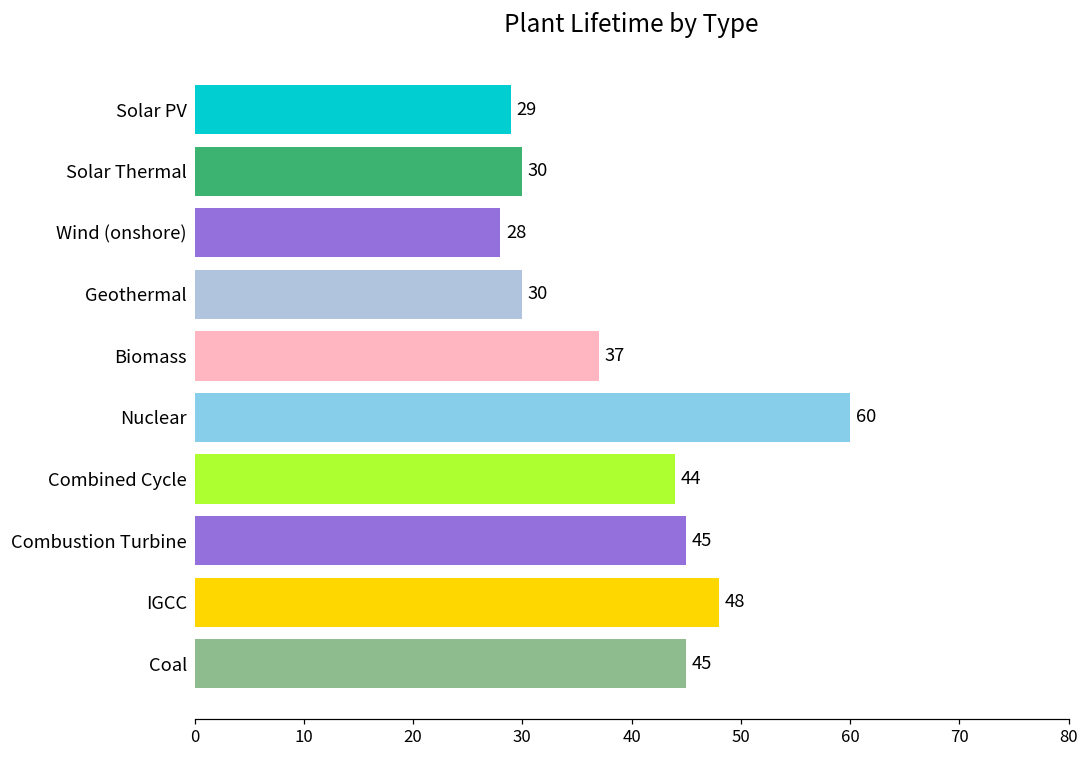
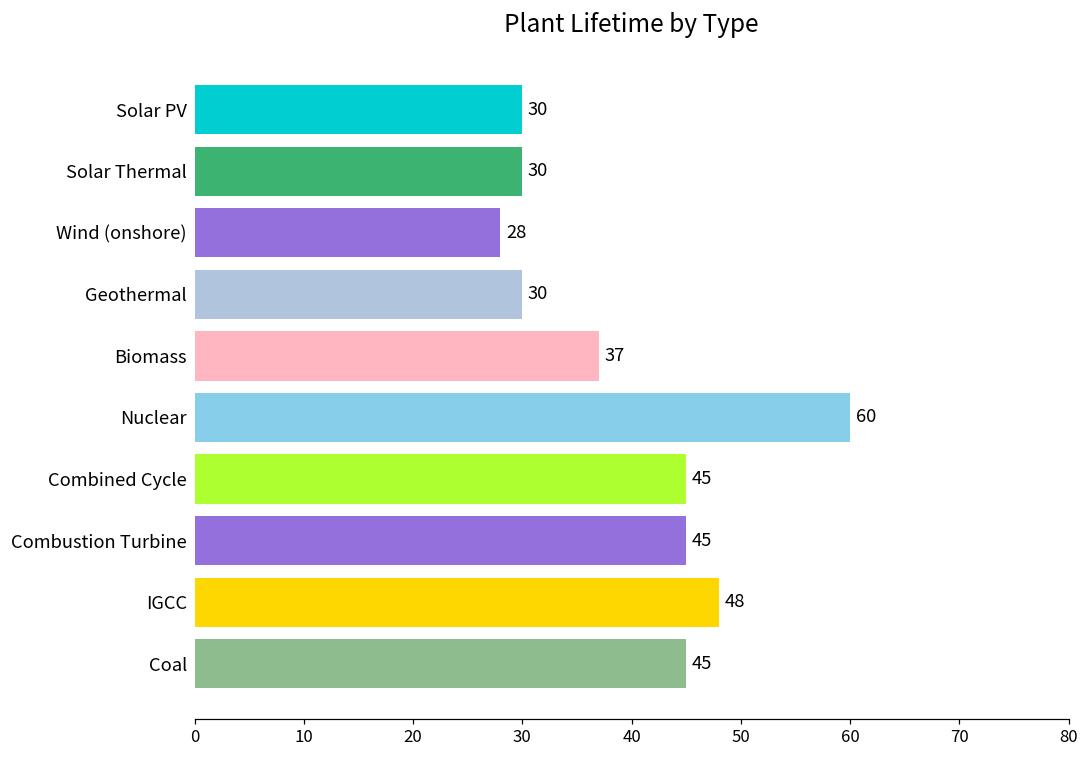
  {
-   "Solar PV": 29,
+   "Solar PV": 30,
    "Solar Thermal": 30,
    "Wind (onshore)": 28,
    "Geothermal": 30,
    "Biomass": 37,
    "Nuclear": 60,
-   "Combined Cycle": 44,
+   "Combined Cycle": 45,
    "Combustion Turbine": 45,
    "IGCC": 48,
    "Coal": 45
  }
